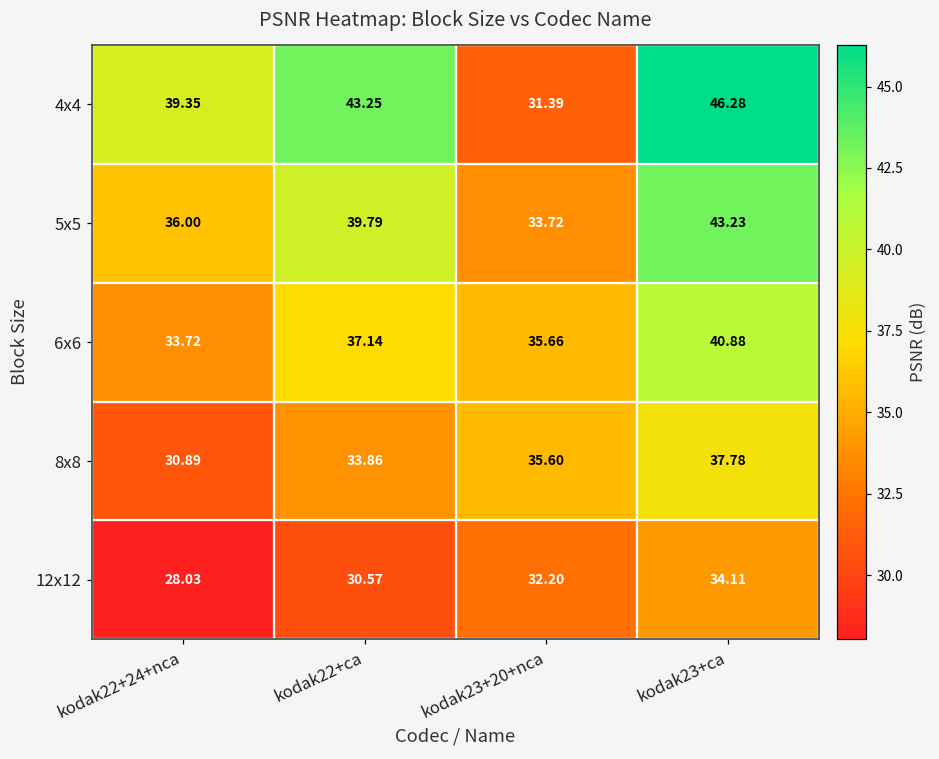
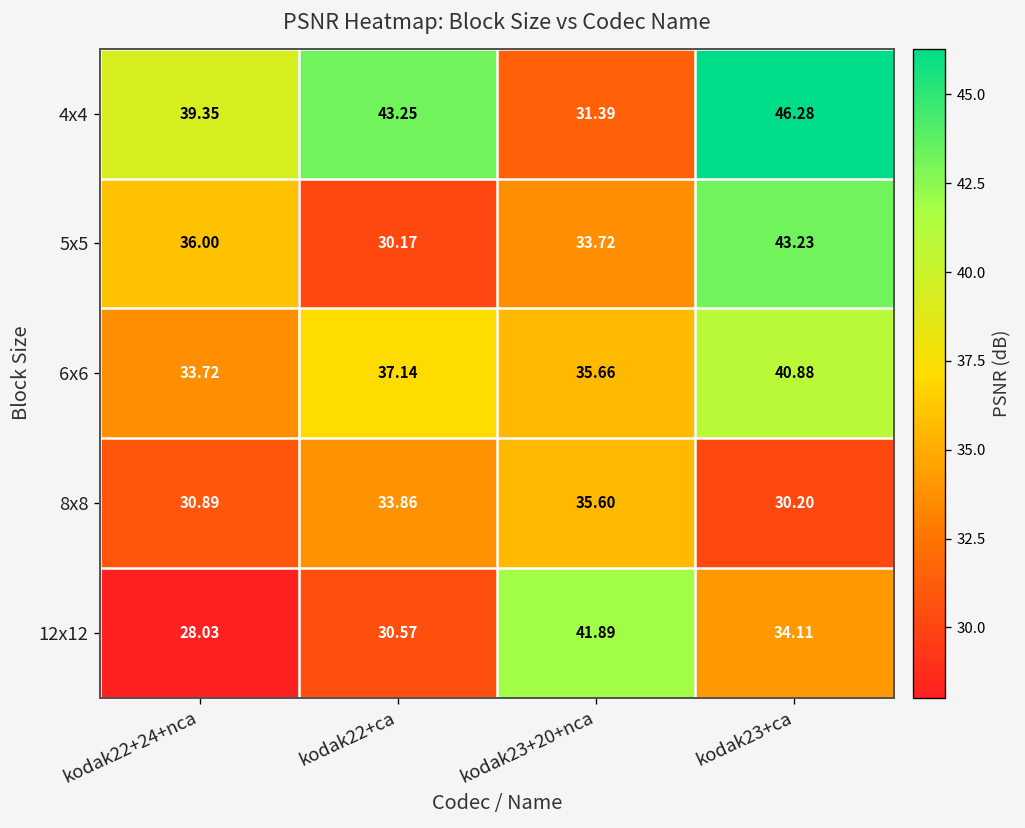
  {
    "4x4": {
      "kodak22+24+nca": 39.35,
      "kodak22+ca": 43.25,
      "kodak23+20+nca": 31.39,
      "kodak23+ca": 46.28
    },
    "5x5": {
      "kodak22+24+nca": 36.00,
-     "kodak22+ca": 39.79,
+     "kodak22+ca": 30.17,
      "kodak23+20+nca": 33.72,
      "kodak23+ca": 43.23
    },
    "6x6": {
      "kodak22+24+nca": 33.72,
      "kodak22+ca": 37.14,
      "kodak23+20+nca": 35.66,
      "kodak23+ca": 40.88
    },
    "8x8": {
      "kodak22+24+nca": 30.89,
      "kodak22+ca": 33.86,
      "kodak23+20+nca": 35.60,
-     "kodak23+ca": 37.78
+     "kodak23+ca": 30.20
    },
    "12x12": {
      "kodak22+24+nca": 28.03,
      "kodak22+ca": 30.57,
-     "kodak23+20+nca": 32.20,
+     "kodak23+20+nca": 41.89,
      "kodak23+ca": 34.11
    }
  }
